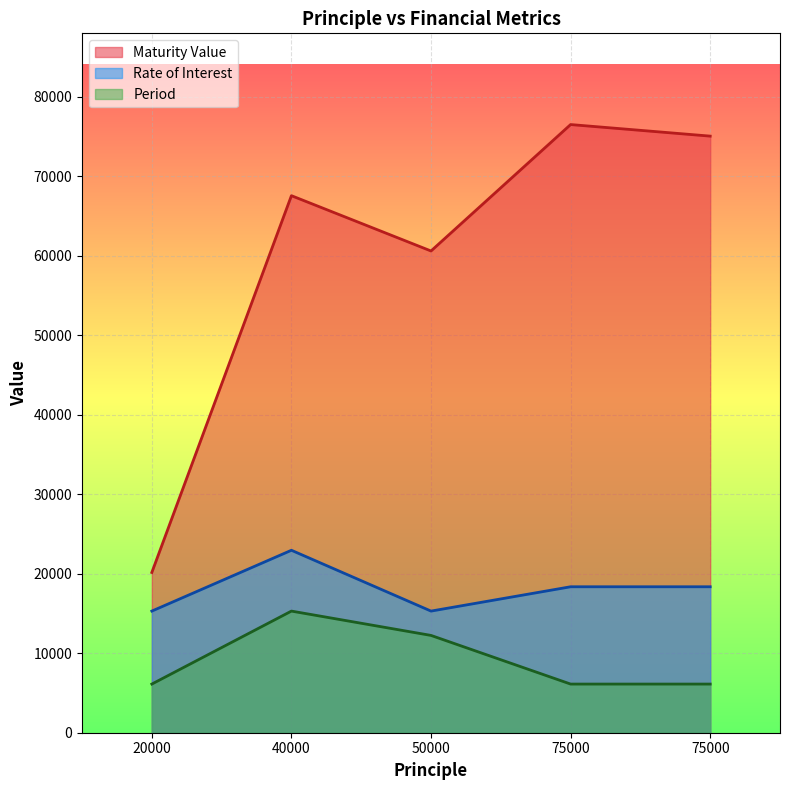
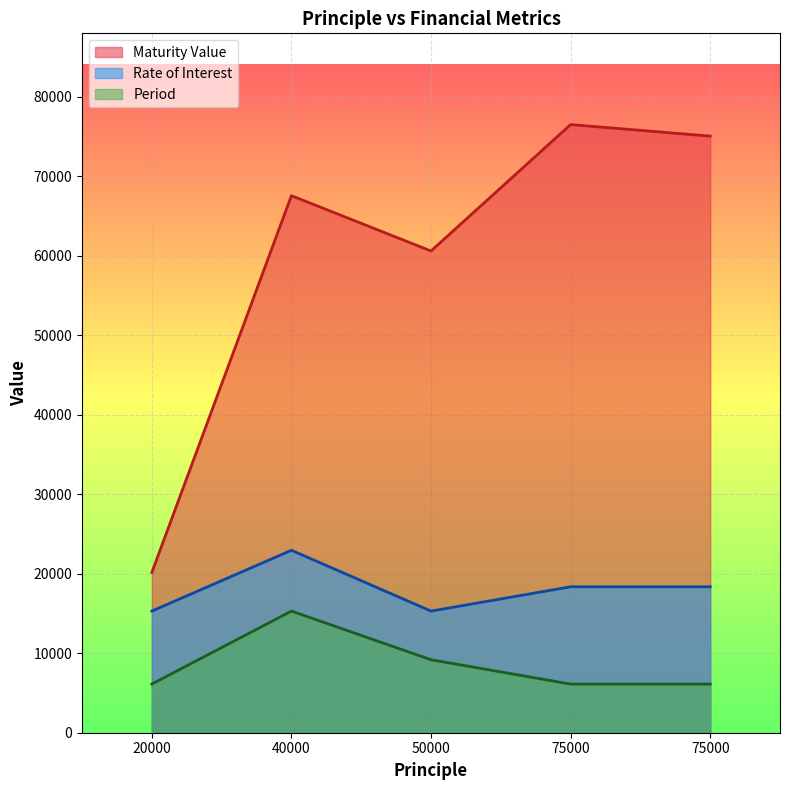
  {
    "Maturity Value": {
      "20000": 20000,
      "40000": 68000,
      "50000": 61000
    },
    "Rate of Interest": {
      "20000": 15000,
      "40000": 23000,
      "50000": 15000
    },
    "Period": {
      "20000": 6000,
      "40000": 15000,
-     "50000": 12000
+     "50000": 9000
    }
  }
